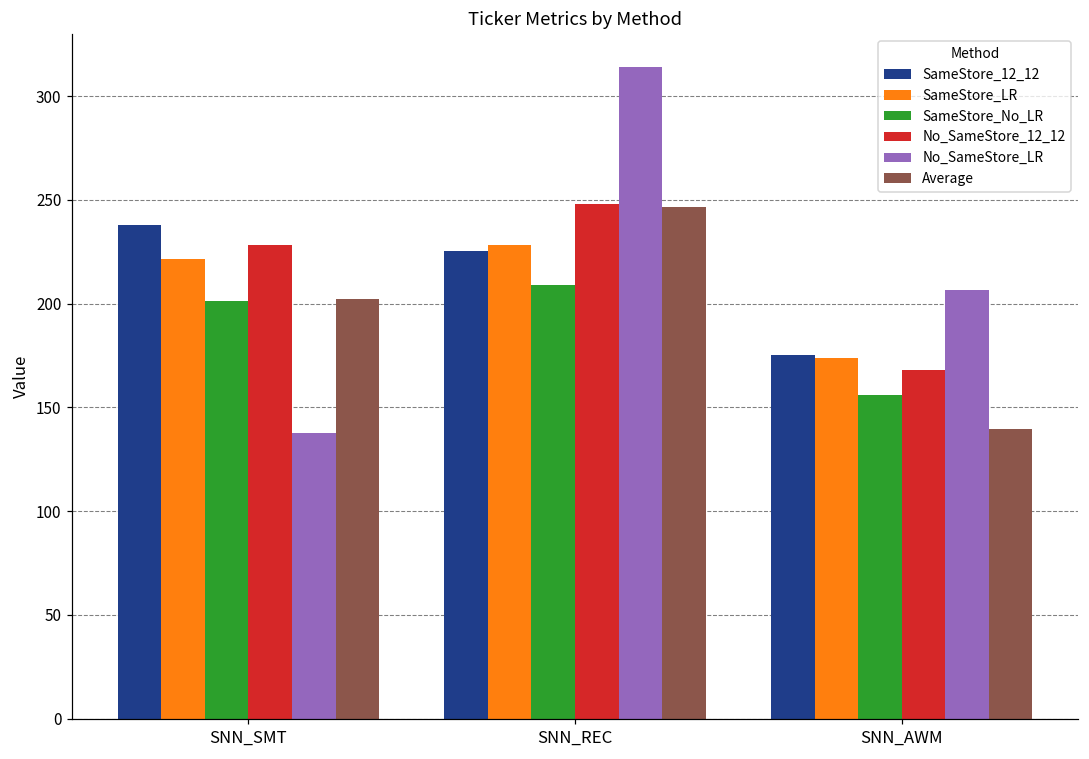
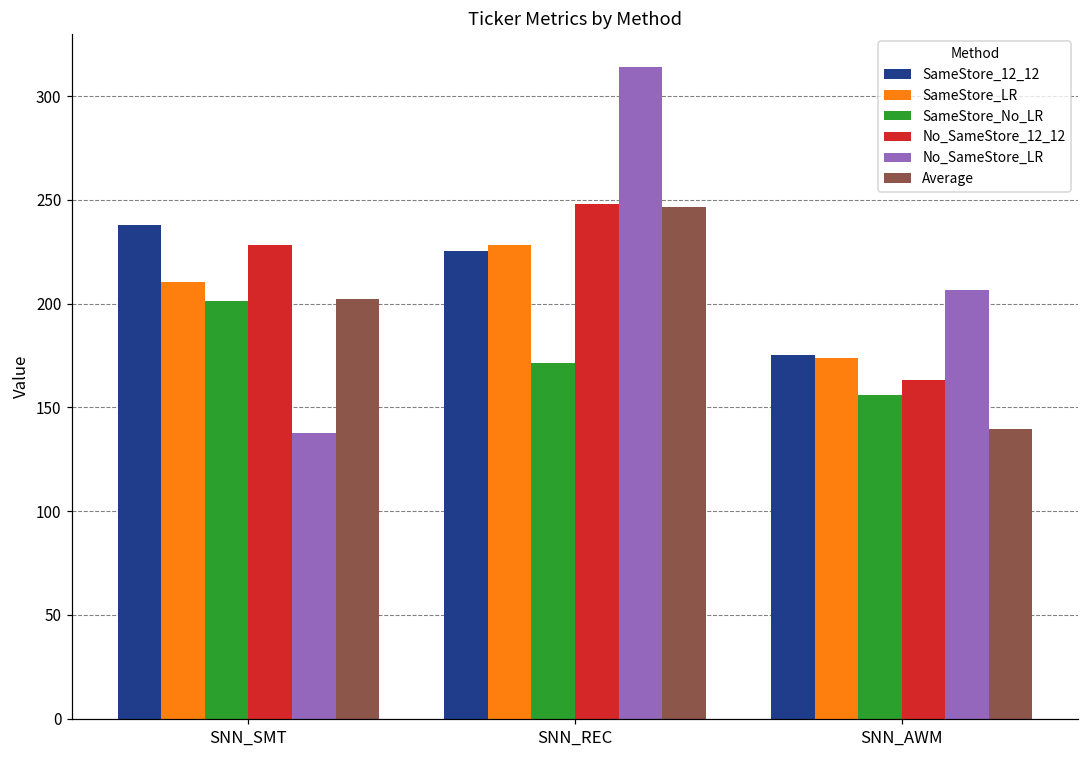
  {
    "SameStore_12_12": {
      "SNN_SMT": 238,
      "SNN_REC": 226,
      "SNN_AWM": 175
    },
    "SameStore_LR": {
-     "SNN_SMT": 222,
+     "SNN_SMT": 210,
      "SNN_REC": 228,
      "SNN_AWM": 174
    },
    "SameStore_No_LR": {
      "SNN_SMT": 201,
-     "SNN_REC": 209,
+     "SNN_REC": 171,
      "SNN_AWM": 156
    },
    "No_SameStore_12_12": {
      "SNN_SMT": 228,
      "SNN_REC": 248,
-     "SNN_AWM": 168
+     "SNN_AWM": 163
    },
    "No_SameStore_LR": {
      "SNN_SMT": 138,
      "SNN_REC": 314,
      "SNN_AWM": 207
    },
    "Average": {
      "SNN_SMT": 202,
      "SNN_REC": 246,
      "SNN_AWM": 140
    }
  }
